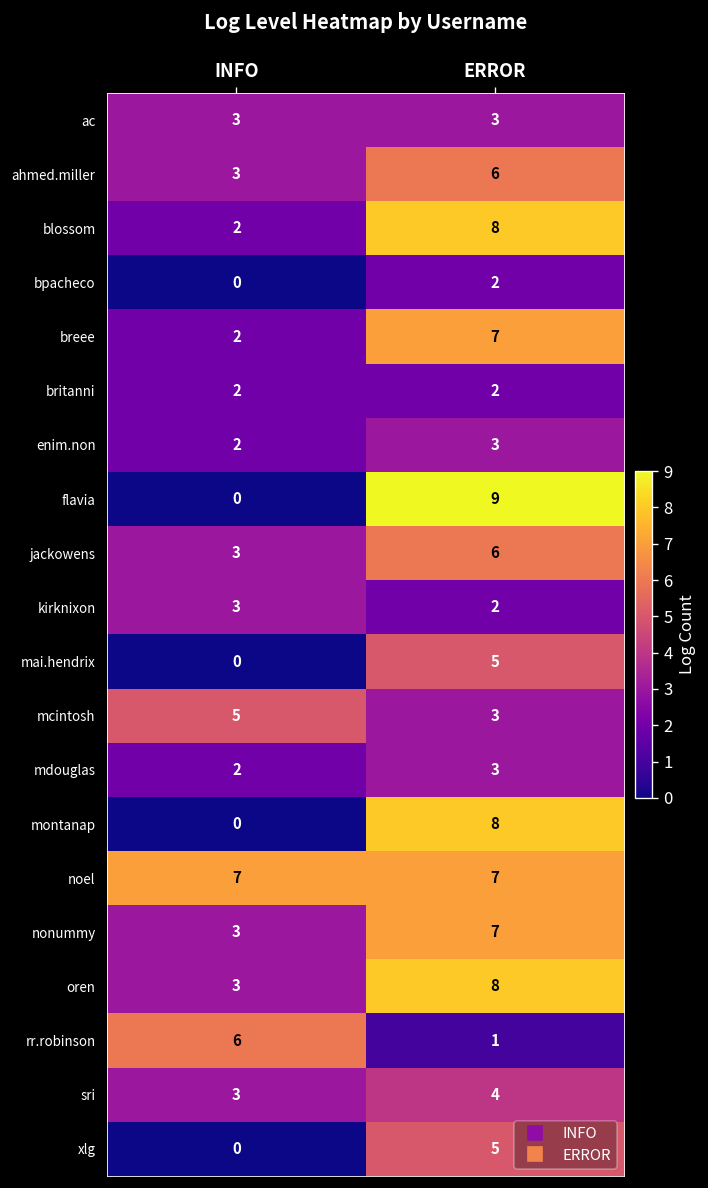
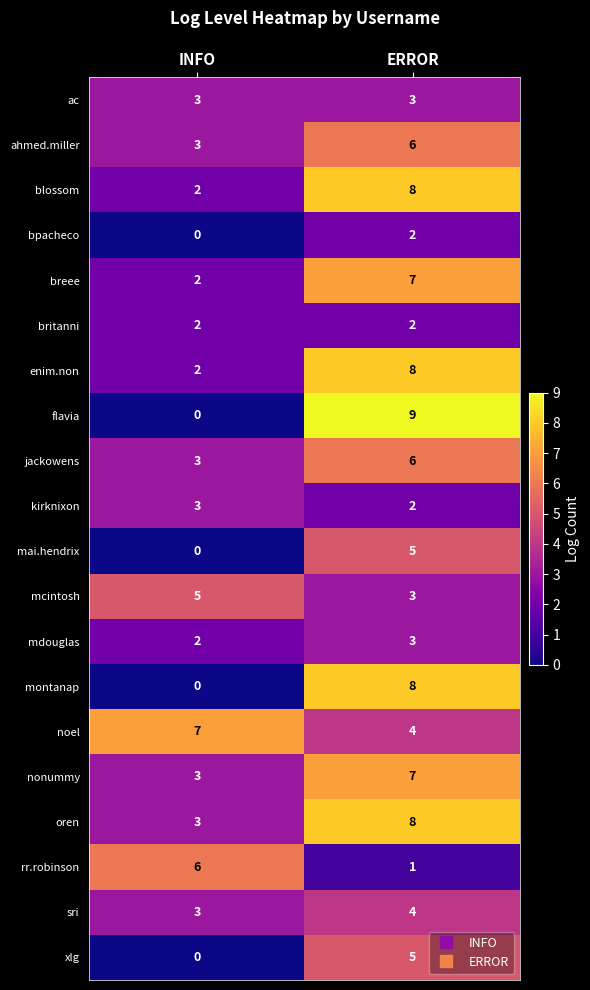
  {
    "ac": {
      "INFO": 3,
      "ERROR": 3
    },
    "ahmed.miller": {
      "INFO": 3,
      "ERROR": 6
    },
    "blossom": {
      "INFO": 2,
      "ERROR": 8
    },
    "bpacheco": {
      "INFO": 0,
      "ERROR": 2
    },
    "breee": {
      "INFO": 2,
      "ERROR": 7
    },
    "britanni": {
      "INFO": 2,
      "ERROR": 2
    },
    "enim.non": {
      "INFO": 2,
-     "ERROR": 3
+     "ERROR": 8
    },
    "flavia": {
      "INFO": 0,
      "ERROR": 9
    },
    "jackowens": {
      "INFO": 3,
      "ERROR": 6
    },
    "kirknixon": {
      "INFO": 3,
      "ERROR": 2
    },
    "mai.hendrix": {
      "INFO": 0,
      "ERROR": 5
    },
    "mcintosh": {
      "INFO": 5,
      "ERROR": 3
    },
    "mdouglas": {
      "INFO": 2,
      "ERROR": 3
    },
    "montanap": {
      "INFO": 0,
      "ERROR": 8
    },
    "noel": {
      "INFO": 7,
-     "ERROR": 7
+     "ERROR": 4
    },
    "nonummy": {
      "INFO": 3,
      "ERROR": 7
    },
    "oren": {
      "INFO": 3,
      "ERROR": 8
    },
    "rr.robinson": {
      "INFO": 6,
      "ERROR": 1
    },
    "sri": {
      "INFO": 3,
      "ERROR": 4
    },
    "xlg": {
      "INFO": 0,
      "ERROR": 5
    }
  }
